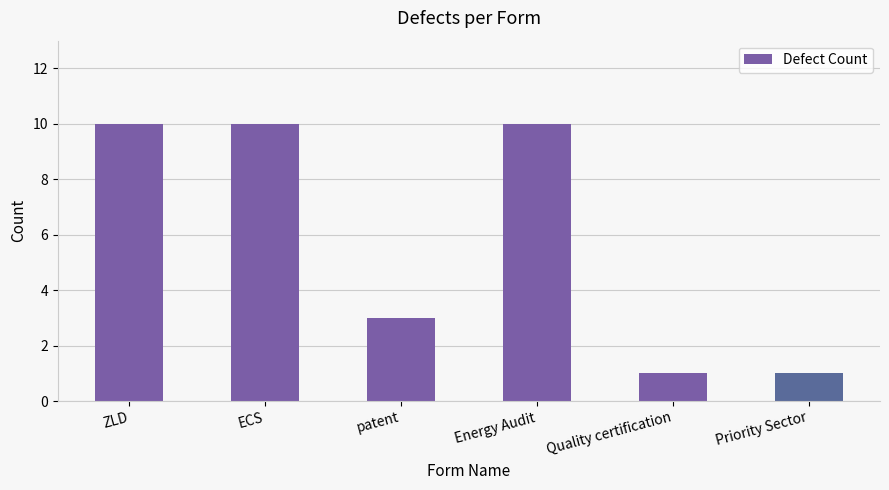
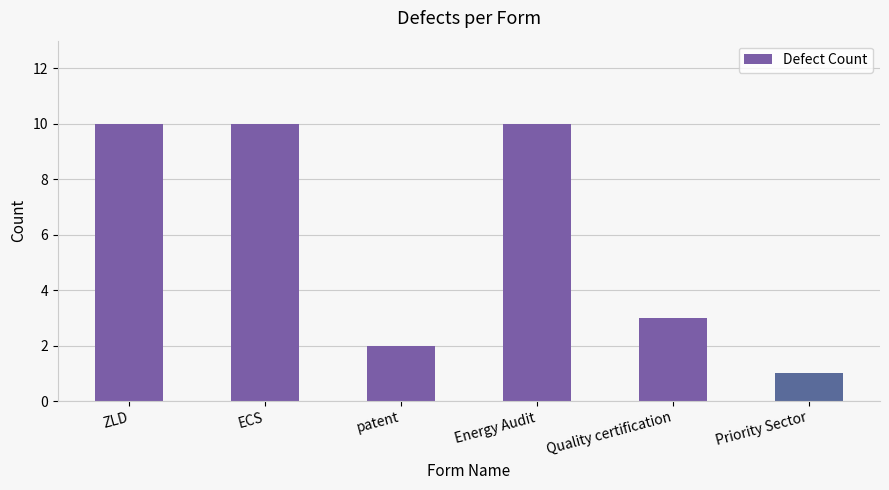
  {
    "ZLD": 10,
    "ECS": 10,
-   "patent": 3,
+   "patent": 2,
    "Energy Audit": 10,
-   "Quality certification": 1,
+   "Quality certification": 3,
    "Priority Sector": 1
  }
